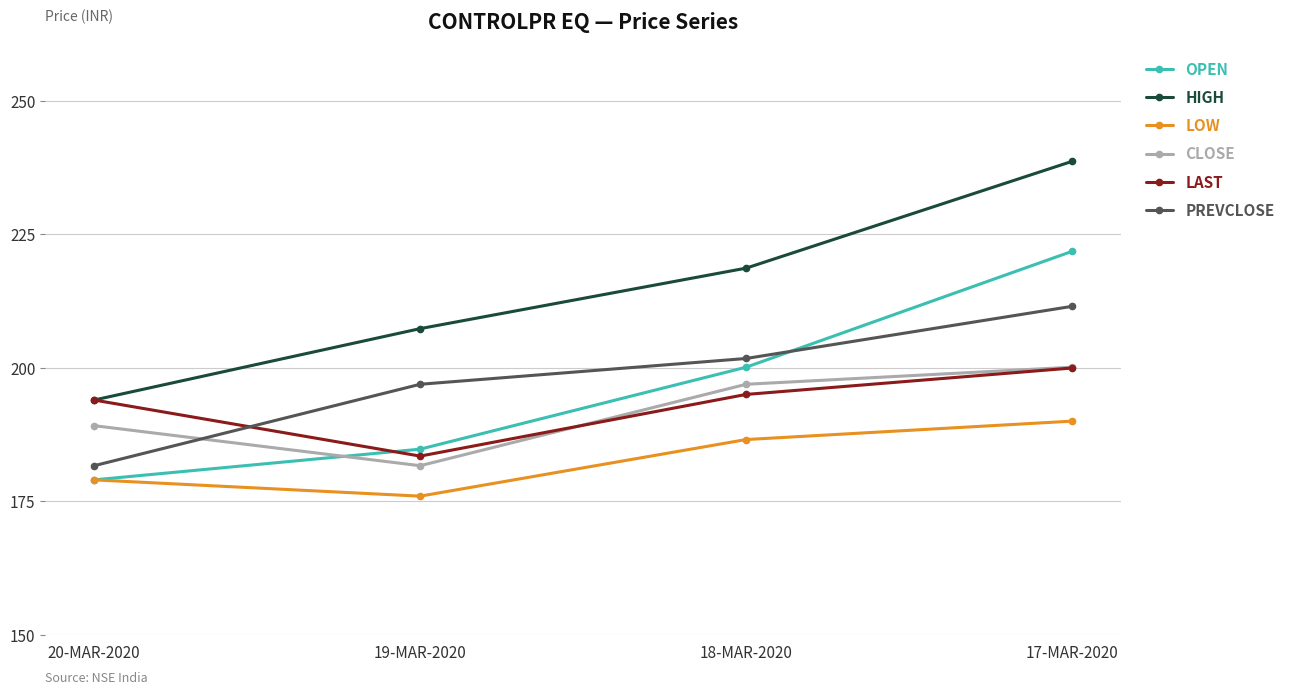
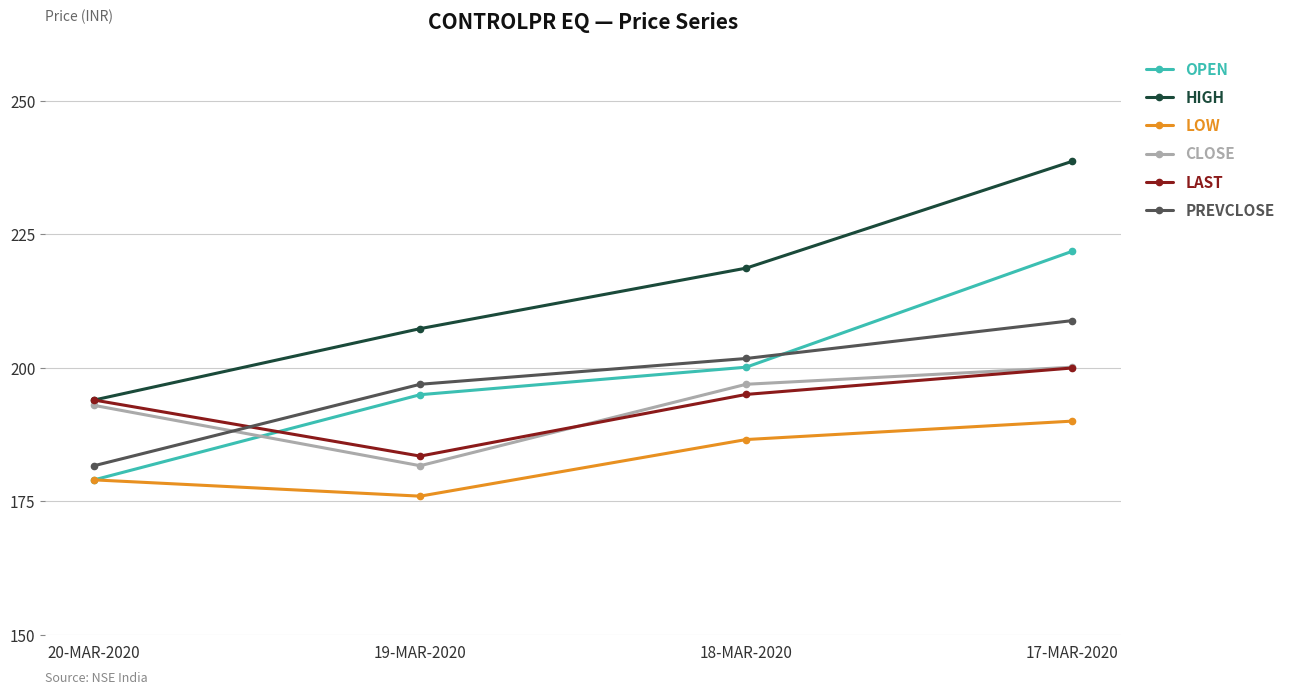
  {
    "OPEN": {
-     "19-MAR-2020": 185,
+     "19-MAR-2020": 195,
      "18-MAR-2020": 200,
      "17-MAR-2020": 222
    },
    "HIGH": {
      "19-MAR-2020": 207,
      "18-MAR-2020": 219,
      "17-MAR-2020": 239
    },
    "LOW": {
      "19-MAR-2020": 176,
      "18-MAR-2020": 187,
      "17-MAR-2020": 190
    },
    "CLOSE": {
-     "20-MAR-2020": 189,
+     "20-MAR-2020": 193,
      "19-MAR-2020": 182,
      "18-MAR-2020": 197
    },
    "LAST": {
      "19-MAR-2020": 184,
      "18-MAR-2020": 195
    },
    "PREVCLOSE": {
      "20-MAR-2020": 182,
      "19-MAR-2020": 197,
      "18-MAR-2020": 202,
-     "17-MAR-2020": 212
+     "17-MAR-2020": 209
    }
  }
